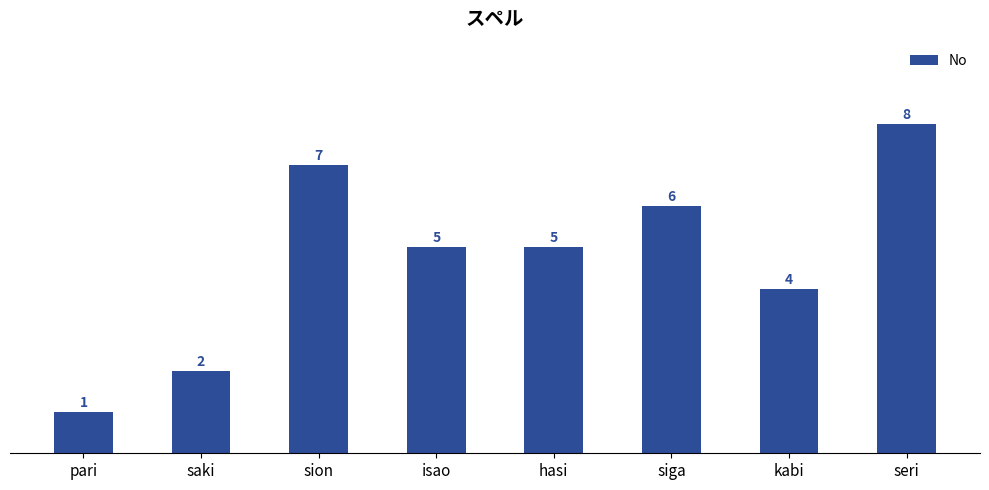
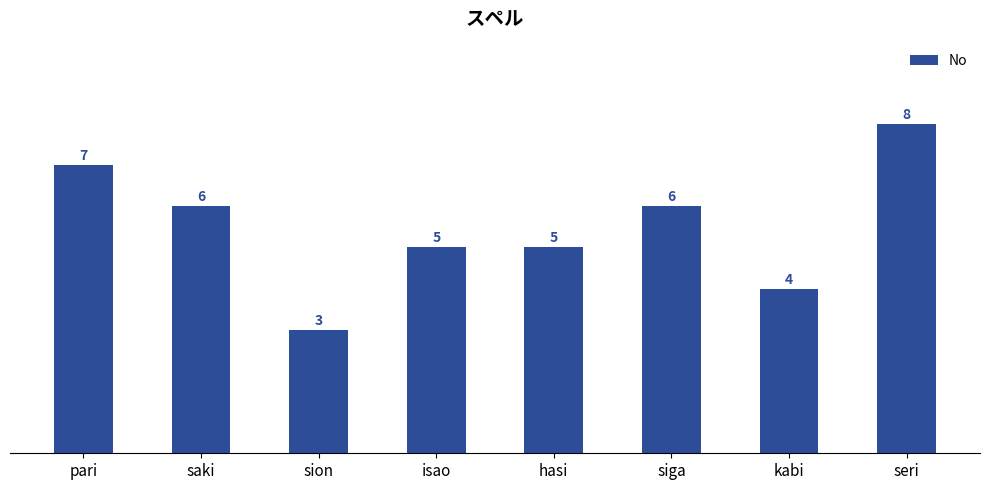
  {
-   "pari": 1,
-   "saki": 2,
-   "sion": 7,
+   "pari": 7,
+   "saki": 6,
+   "sion": 3,
    "isao": 5,
    "hasi": 5,
    "siga": 6,
    "kabi": 4,
    "seri": 8
  }
